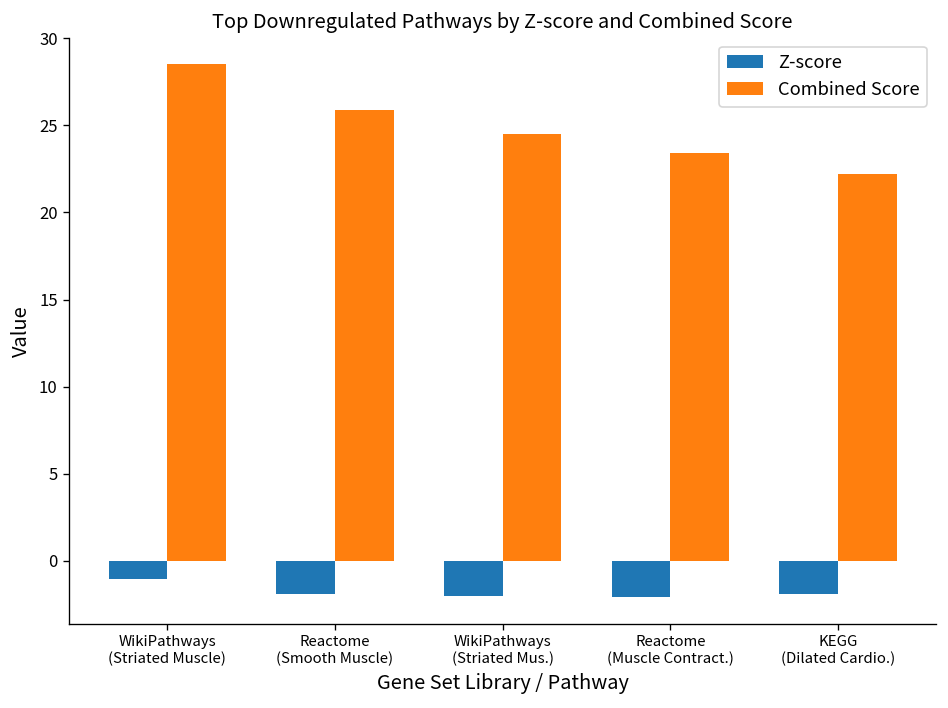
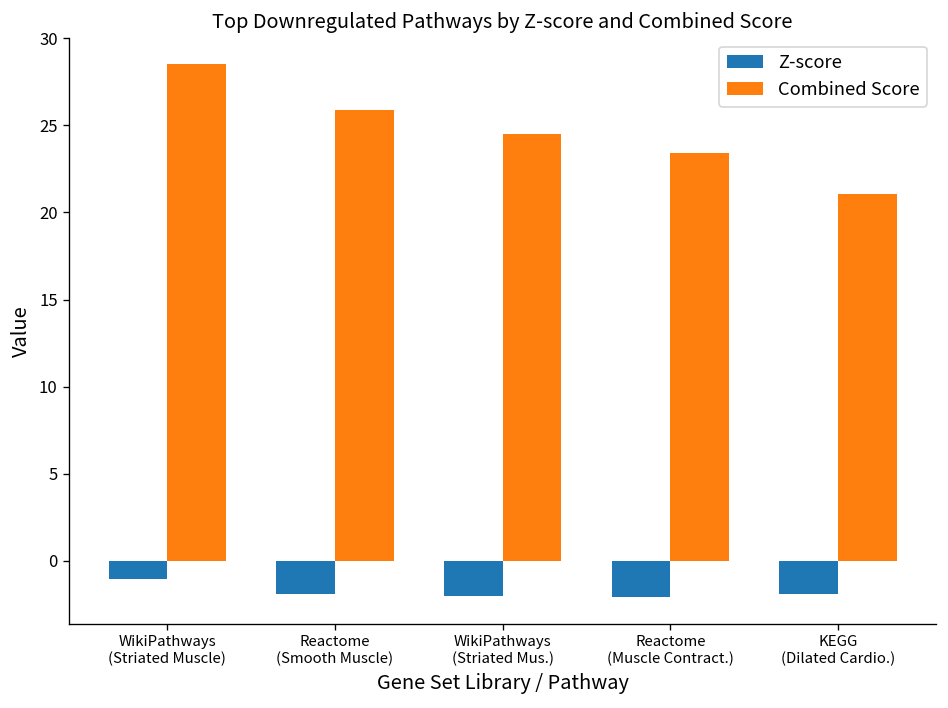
  {
    "Z-score": {
      "WikiPathways (Striated Muscle)": -1.1,
      "Reactome (Smooth Muscle)": -1.9,
      "WikiPathways (Striated Mus.)": -2.1,
      "Reactome (Muscle Contract.)": -2.1,
      "KEGG (Dilated Cardio.)": -1.9
    },
    "Combined Score": {
      "WikiPathways (Striated Muscle)": 28.5,
      "Reactome (Smooth Muscle)": 25.9,
      "WikiPathways (Striated Mus.)": 24.5,
      "Reactome (Muscle Contract.)": 23.4,
-     "KEGG (Dilated Cardio.)": 22.2
+     "KEGG (Dilated Cardio.)": 21.1
    }
  }
